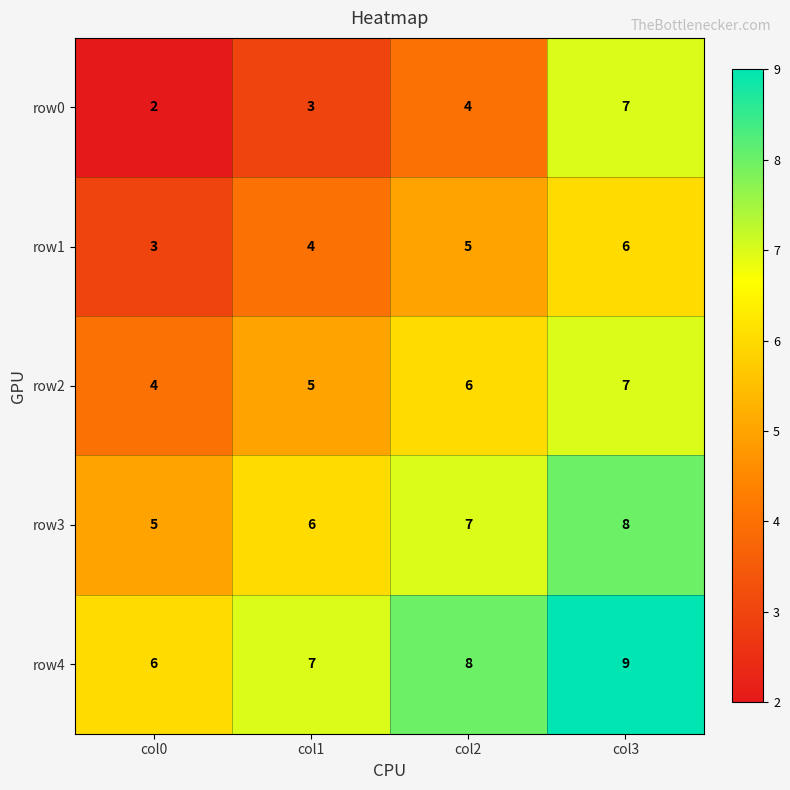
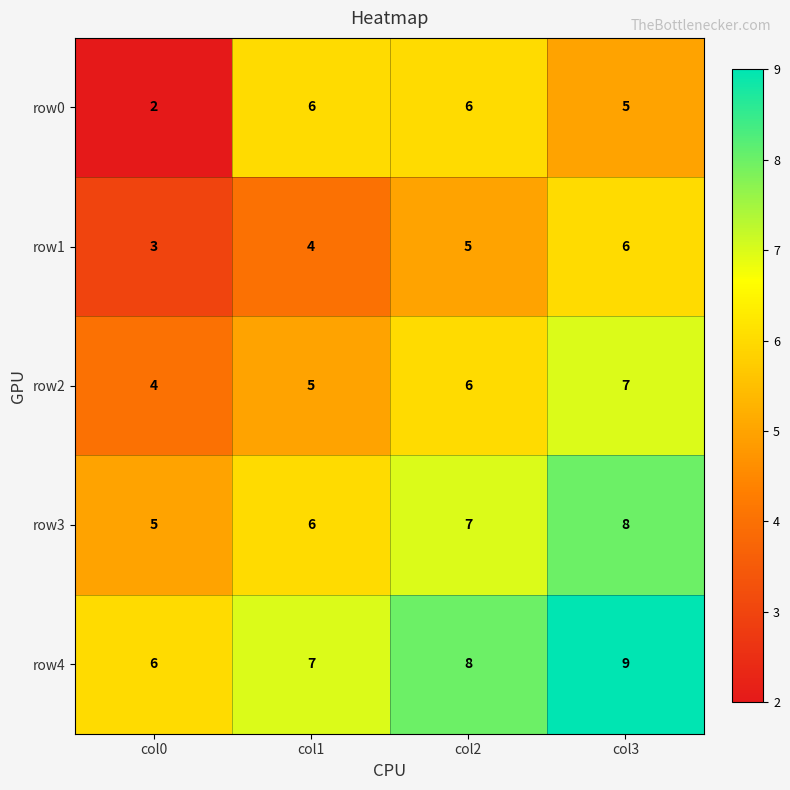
  {
    "row0": {
      "col0": 2,
-     "col1": 3,
-     "col2": 4,
-     "col3": 7
+     "col1": 6,
+     "col2": 6,
+     "col3": 5
    },
    "row1": {
      "col0": 3,
      "col1": 4,
      "col2": 5,
      "col3": 6
    },
    "row2": {
      "col0": 4,
      "col1": 5,
      "col2": 6,
      "col3": 7
    },
    "row3": {
      "col0": 5,
      "col1": 6,
      "col2": 7,
      "col3": 8
    },
    "row4": {
      "col0": 6,
      "col1": 7,
      "col2": 8,
      "col3": 9
    }
  }
